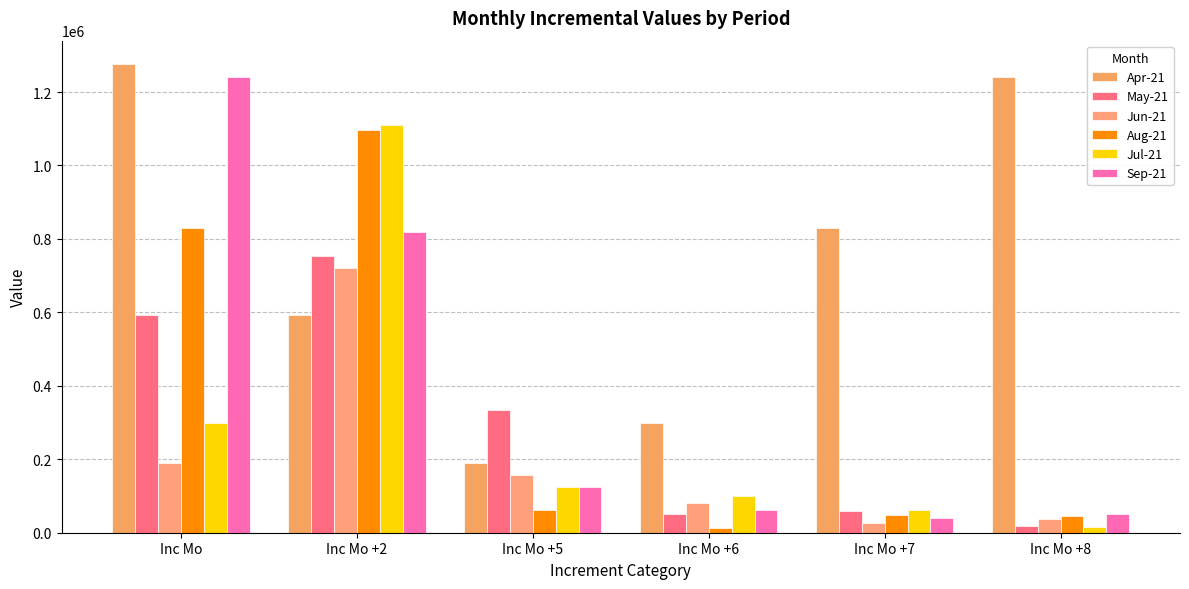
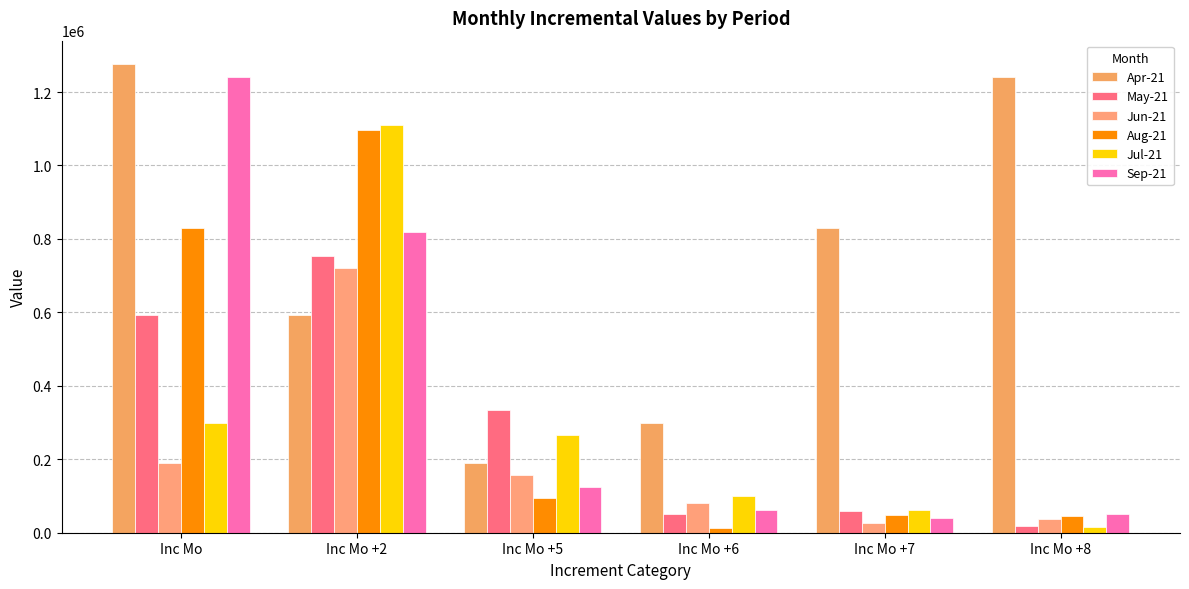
  {
    "Aug-21": {
      "Inc Mo": 830000,
      "Inc Mo +2": 1100000,
-     "Inc Mo +5": 60000,
+     "Inc Mo +5": 90000,
      "Inc Mo +6": 10000,
      "Inc Mo +7": 50000,
      "Inc Mo +8": 40000
    },
    "Jul-21": {
      "Inc Mo": 300000,
      "Inc Mo +2": 1110000,
-     "Inc Mo +5": 120000,
+     "Inc Mo +5": 270000,
      "Inc Mo +6": 100000,
      "Inc Mo +7": 60000,
      "Inc Mo +8": 20000
    }
  }
